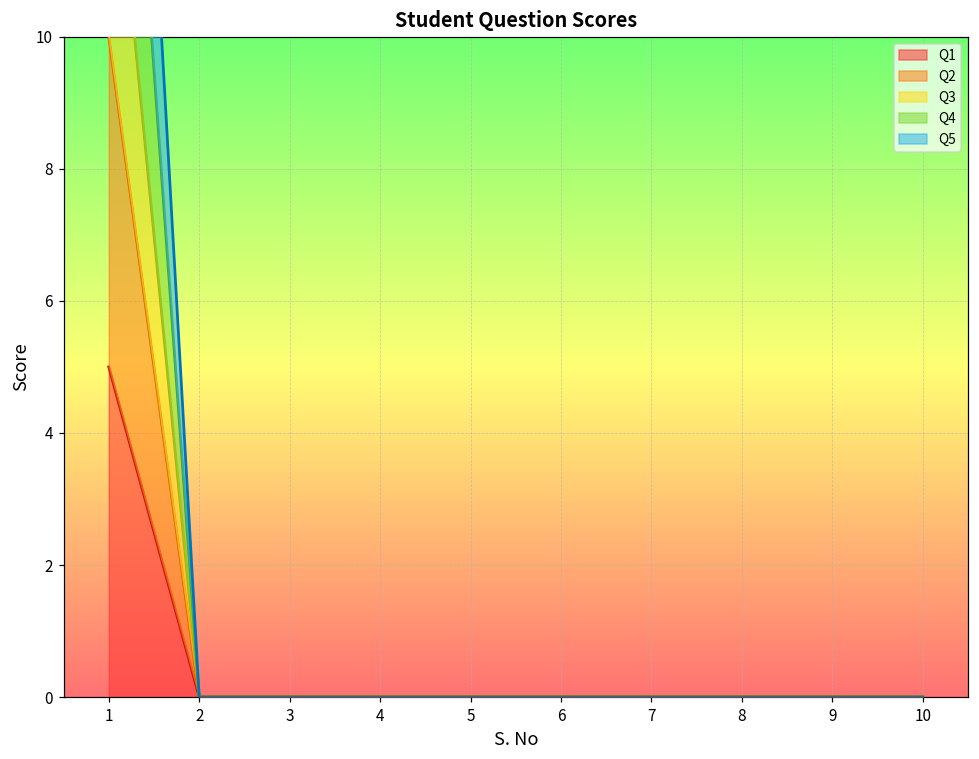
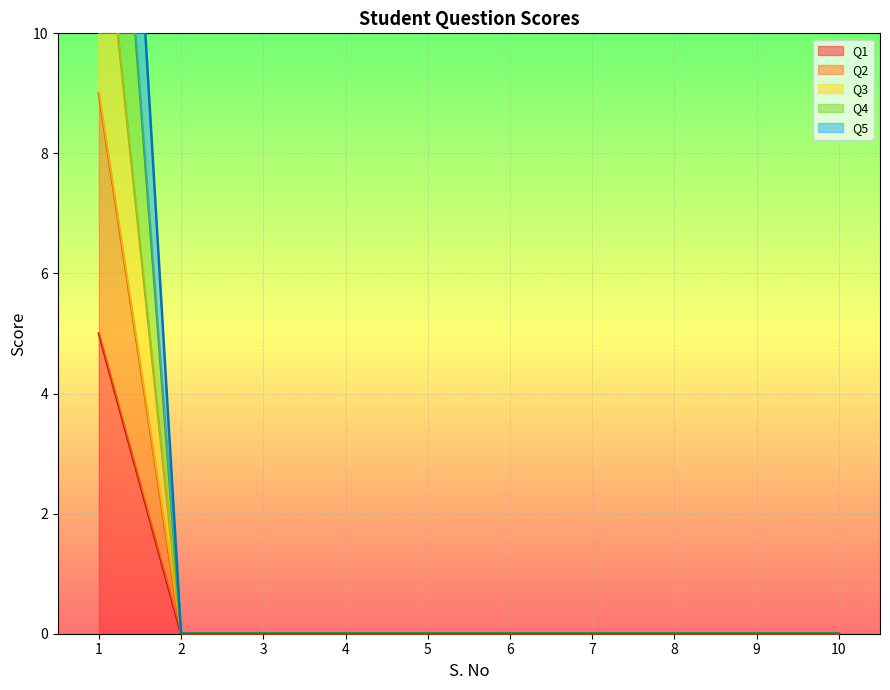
  {
    "Q1": {
      "1": 5
    },
    "Q2": {
-     "1": 5
+     "1": 4
    }
  }
